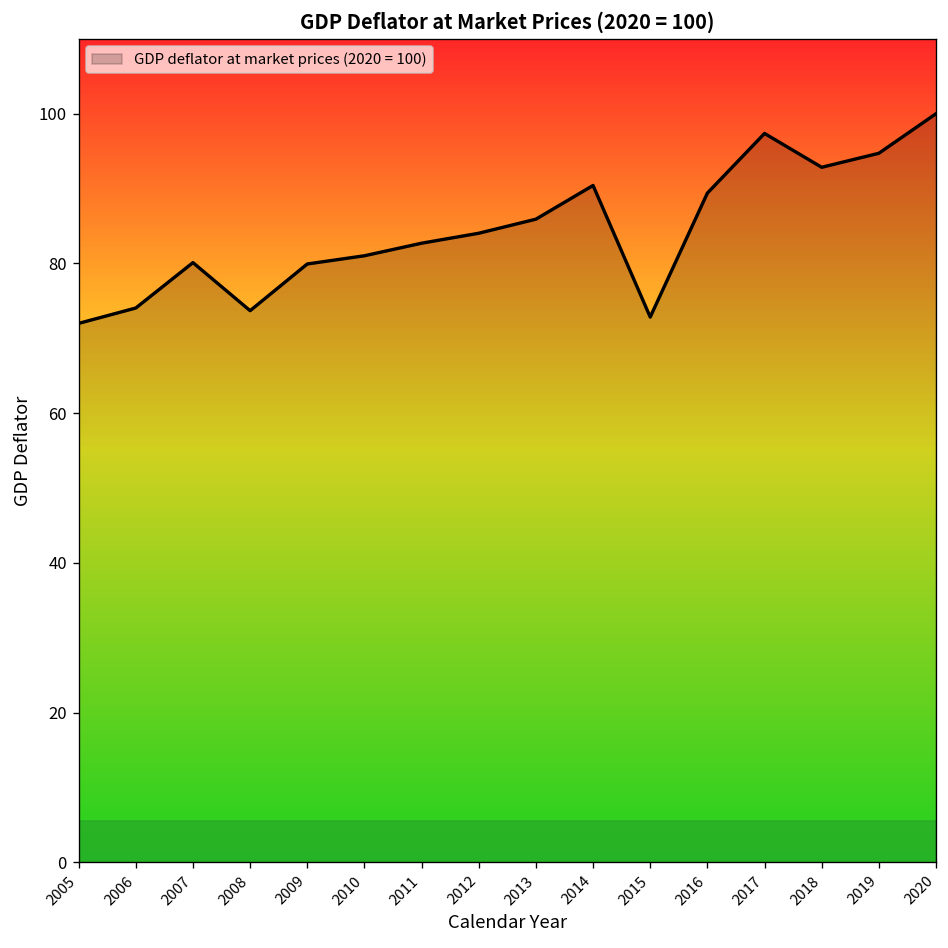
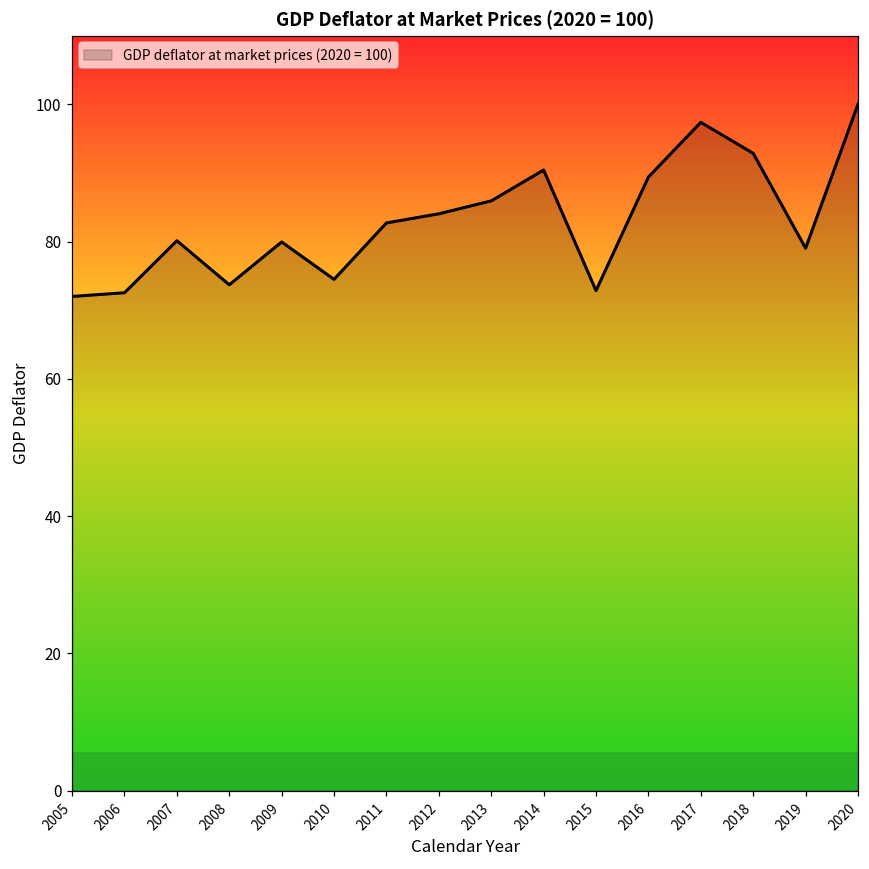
  {
    "2005": 72,
-   "2006": 74,
+   "2006": 73,
    "2007": 80,
    "2008": 74,
    "2009": 80,
-   "2010": 81,
+   "2010": 74,
    "2011": 83,
    "2012": 84,
    "2013": 86,
    "2014": 90,
    "2015": 73,
    "2016": 89,
    "2017": 97,
    "2018": 93,
-   "2019": 95,
+   "2019": 79,
    "2020": 100
  }
